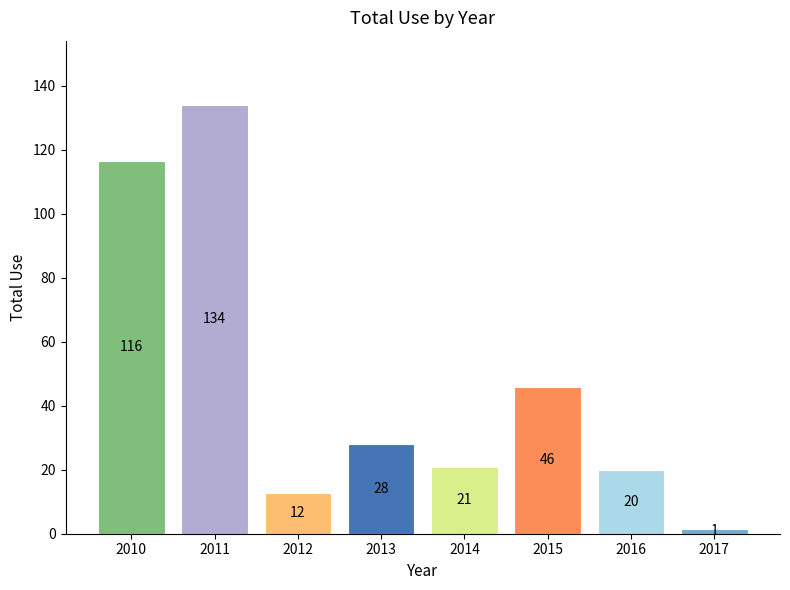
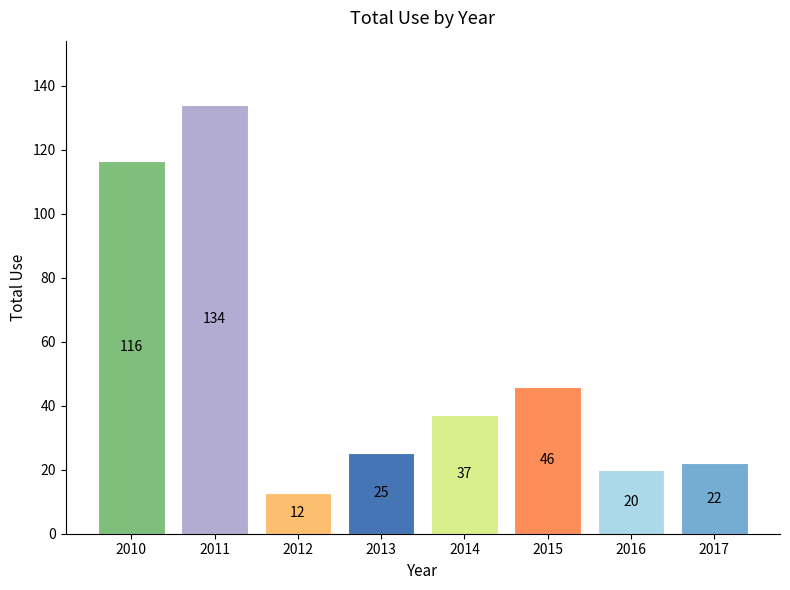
  {
    "2010": 116,
    "2011": 134,
-   "2013": 28,
-   "2014": 21,
+   "2013": 25,
+   "2014": 37,
    "2015": 46,
    "2016": 20,
-   "2017": 1
+   "2017": 22
  }
